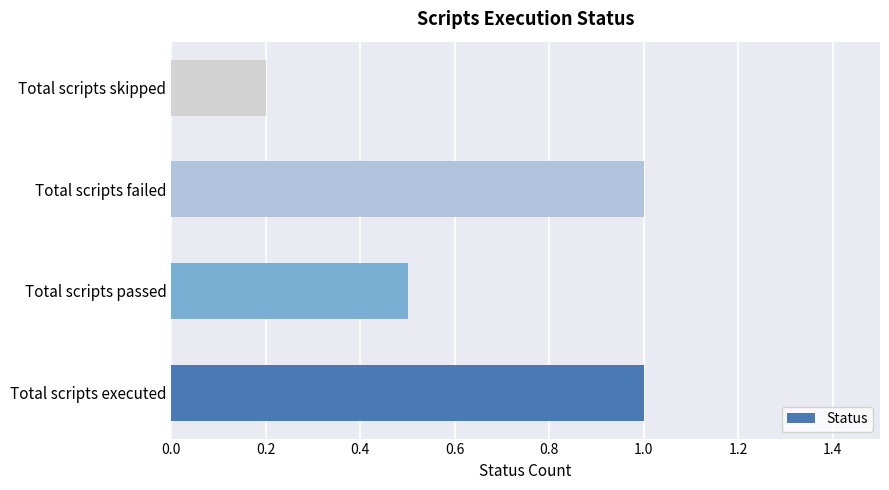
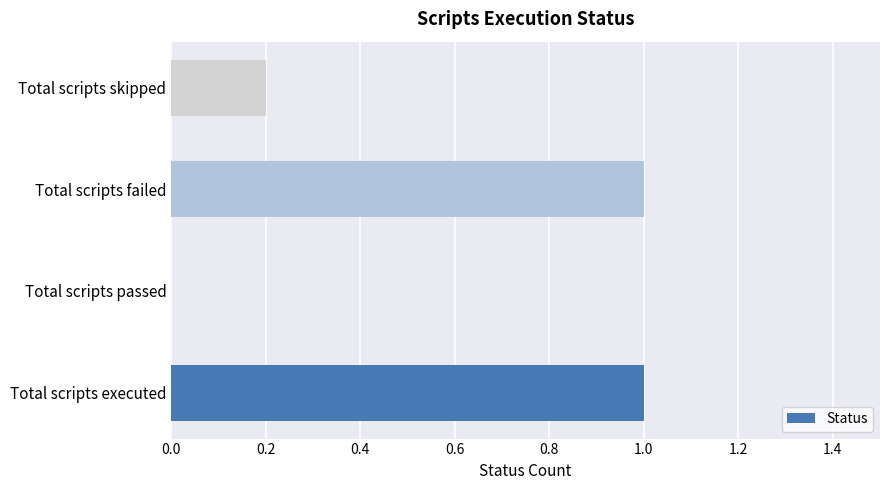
  {
    "Total scripts skipped": 0.2,
    "Total scripts failed": 1.0,
-   "Total scripts passed": 0.5,
+   "Total scripts passed": 0.0,
    "Total scripts executed": 1.0
  }
